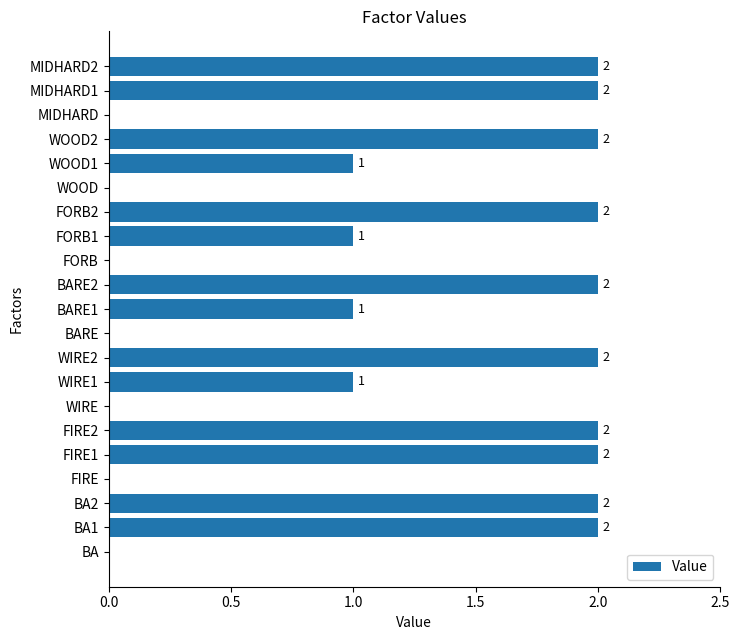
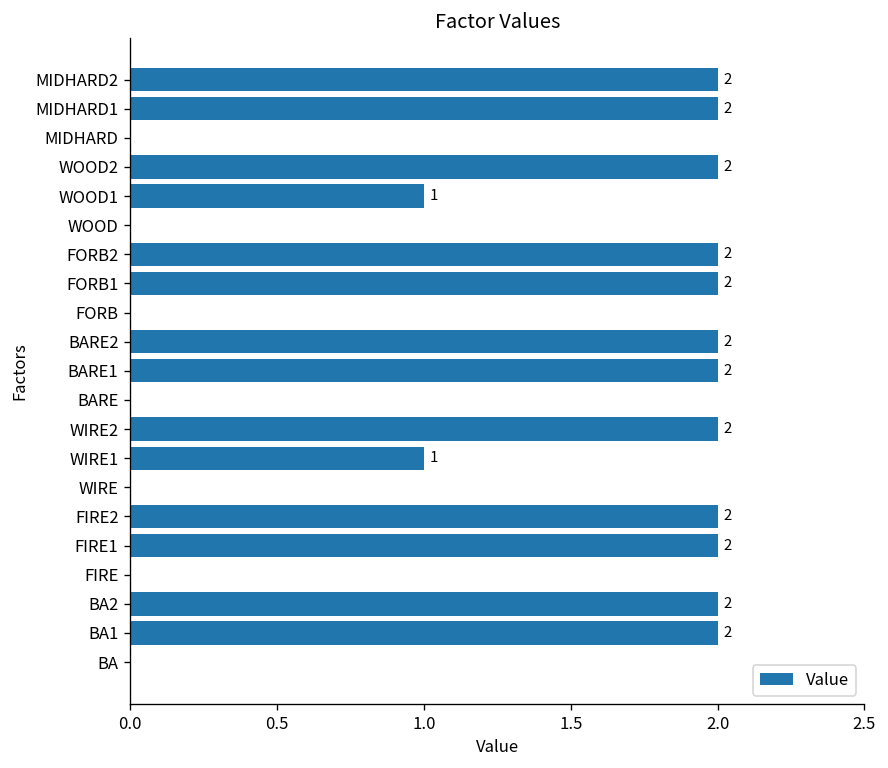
  {
    "MIDHARD2": 2,
    "MIDHARD1": 2,
    "WOOD2": 2,
    "WOOD1": 1,
    "FORB2": 2,
-   "FORB1": 1,
+   "FORB1": 2,
    "BARE2": 2,
-   "BARE1": 1,
+   "BARE1": 2,
    "WIRE2": 2,
    "WIRE1": 1,
    "FIRE2": 2,
    "FIRE1": 2,
    "BA2": 2,
    "BA1": 2
  }
